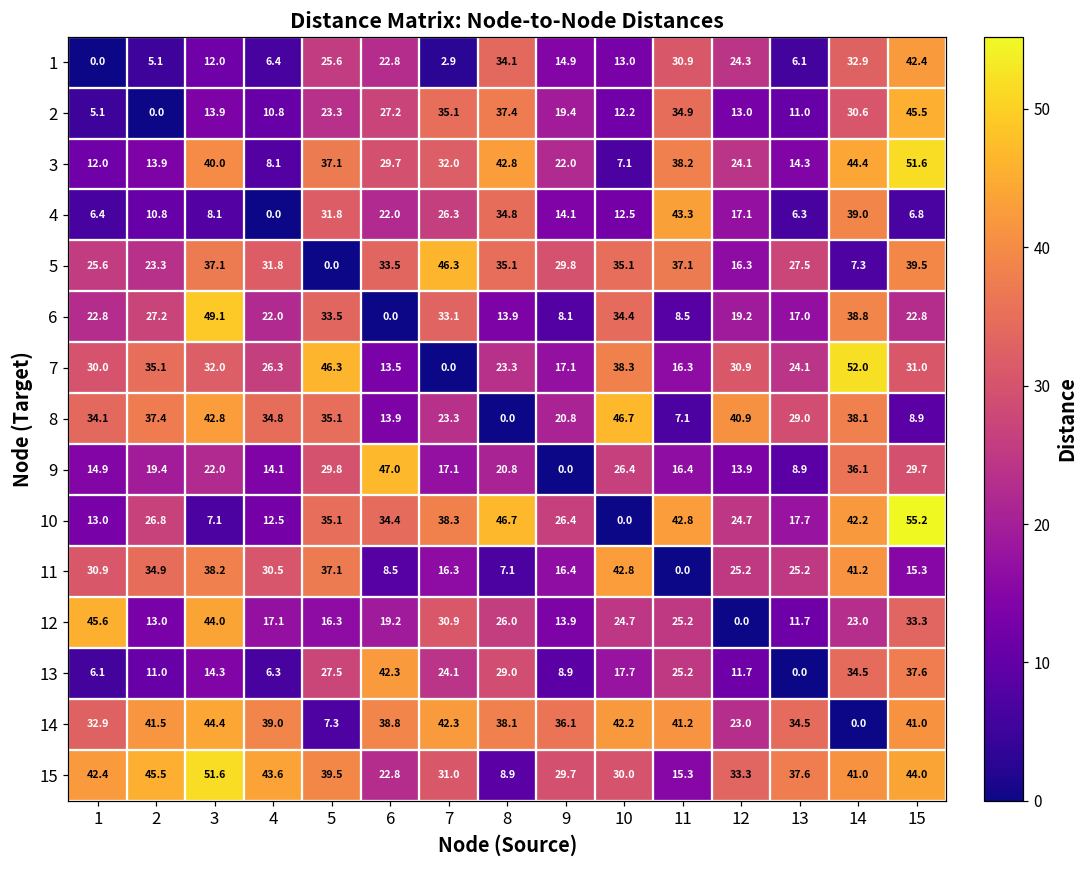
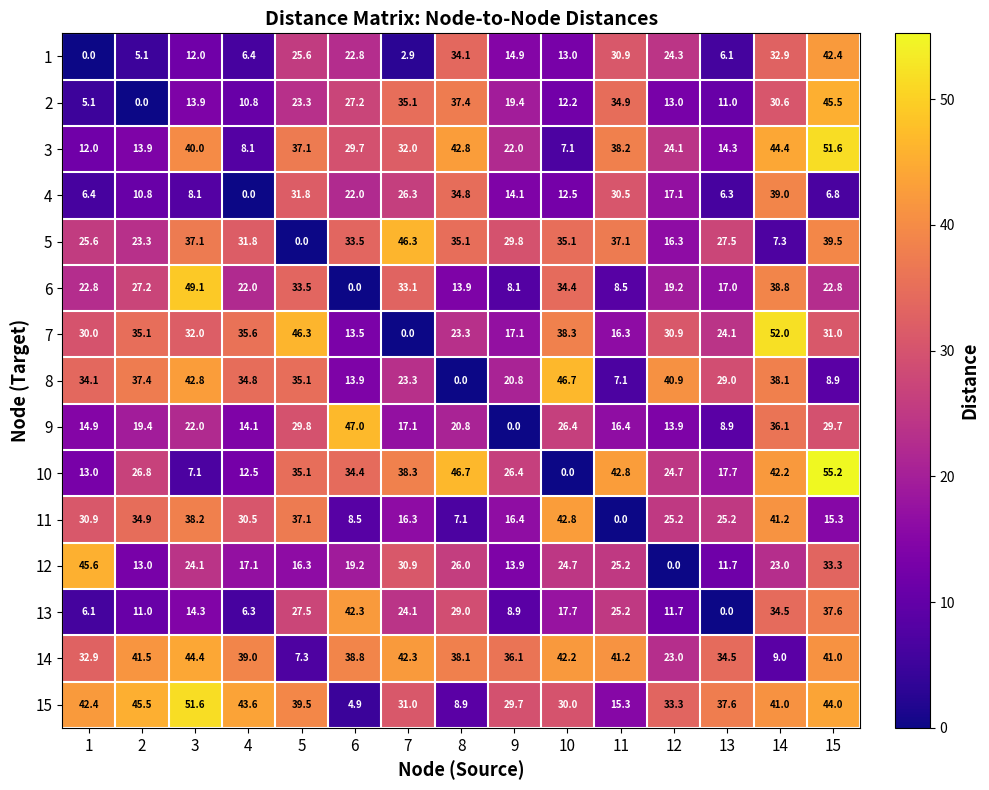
  {
    "4": {
      "1": 6.4,
      "2": 10.8,
      "3": 8.1,
      "4": 0.0,
      "5": 31.8,
      "6": 22.0,
      "7": 26.3,
      "8": 34.8,
      "9": 14.1,
      "10": 12.5,
-     "11": 43.3,
+     "11": 30.5,
      "12": 17.1,
      "13": 6.3,
      "14": 39.0,
      "15": 6.8
    },
    "7": {
      "1": 30.0,
      "2": 35.1,
      "3": 32.0,
-     "4": 26.3,
+     "4": 35.6,
      "5": 46.3,
      "6": 13.5,
      "7": 0.0,
      "8": 23.3,
      "9": 17.1,
      "10": 38.3,
      "11": 16.3,
      "12": 30.9,
      "13": 24.1,
      "14": 52.0,
      "15": 31.0
    },
    "12": {
      "1": 45.6,
      "2": 13.0,
-     "3": 44.0,
+     "3": 24.1,
      "4": 17.1,
      "5": 16.3,
      "6": 19.2,
      "7": 30.9,
      "8": 26.0,
      "9": 13.9,
      "10": 24.7,
      "11": 25.2,
      "12": 0.0,
      "13": 11.7,
      "14": 23.0,
      "15": 33.3
    },
    "14": {
      "1": 32.9,
      "2": 41.5,
      "3": 44.4,
      "4": 39.0,
      "5": 7.3,
      "6": 38.8,
      "7": 42.3,
      "8": 38.1,
      "9": 36.1,
      "10": 42.2,
      "11": 41.2,
      "12": 23.0,
      "13": 34.5,
-     "14": 0.0,
+     "14": 9.0,
      "15": 41.0
    },
    "15": {
      "1": 42.4,
      "2": 45.5,
      "3": 51.6,
      "4": 43.6,
      "5": 39.5,
-     "6": 22.8,
+     "6": 4.9,
      "7": 31.0,
      "8": 8.9,
      "9": 29.7,
      "10": 30.0,
      "11": 15.3,
      "12": 33.3,
      "13": 37.6,
      "14": 41.0,
      "15": 44.0
    }
  }
